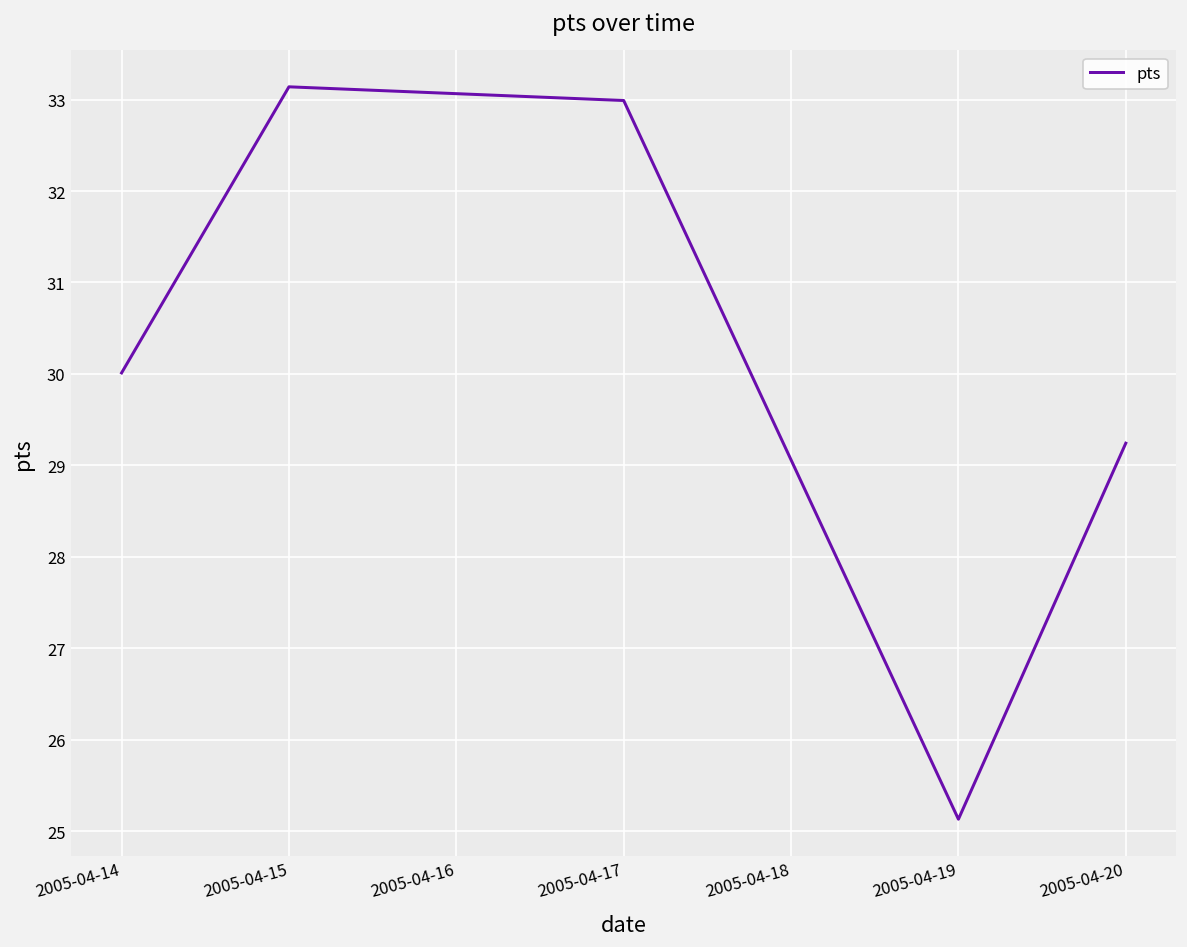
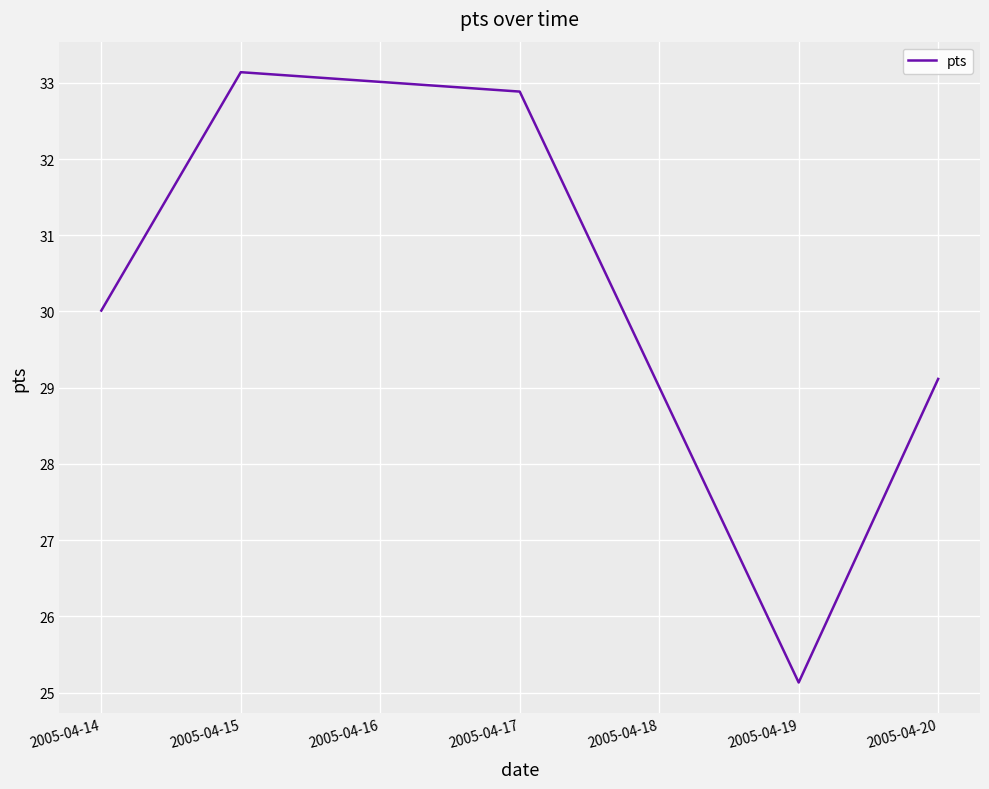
  {
    "2005-04-14": 30.0,
    "2005-04-15": 33.1,
-   "2005-04-17": 33.0,
+   "2005-04-17": 32.9,
    "2005-04-19": 25.1,
-   "2005-04-20": 29.2
+   "2005-04-20": 29.1
  }
